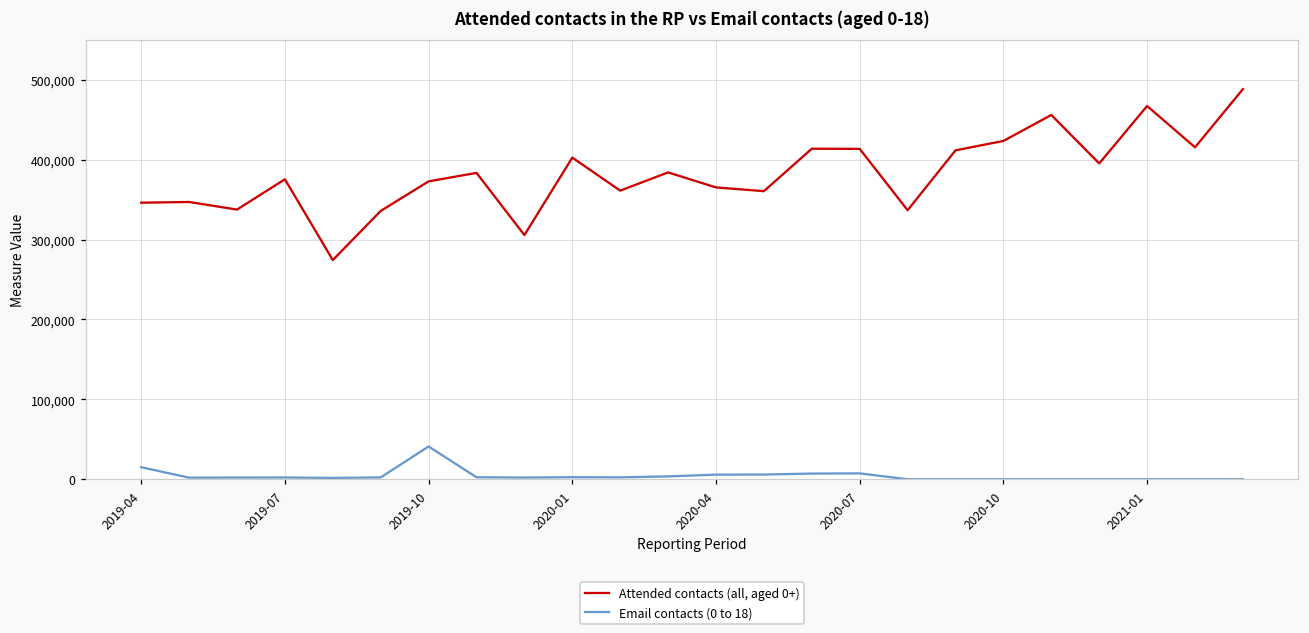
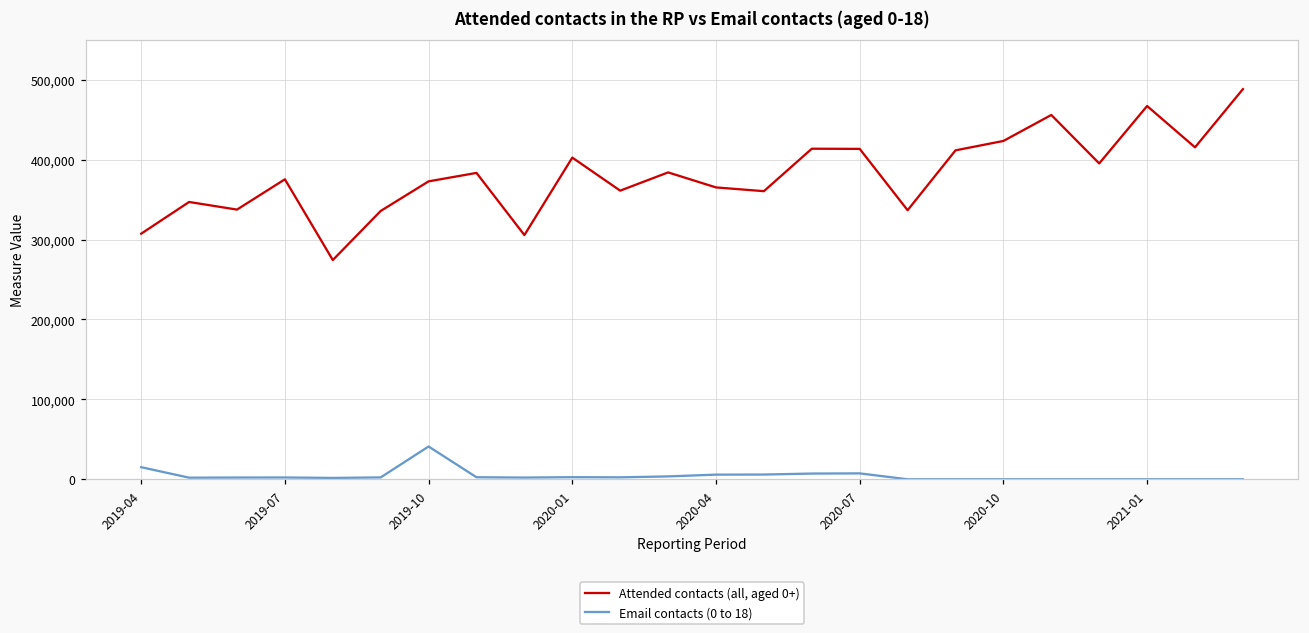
  {
    "Attended contacts (all, aged 0+)": {
-     "2019-04": "350,000",
+     "2019-04": "310,000",
      "2019-07": "380,000",
      "2019-10": "370,000",
      "2020-01": "400,000",
      "2020-04": "370,000",
      "2020-07": "410,000",
      "2020-10": "420,000",
      "2021-01": "470,000"
    },
    "Email contacts (0 to 18)": {
      "2019-04": "20,000",
      "2019-07": "0",
      "2019-10": "40,000",
      "2020-01": "0",
      "2020-04": "10,000",
      "2020-07": "10,000",
      "2020-10": "0",
      "2021-01": "0"
    }
  }
